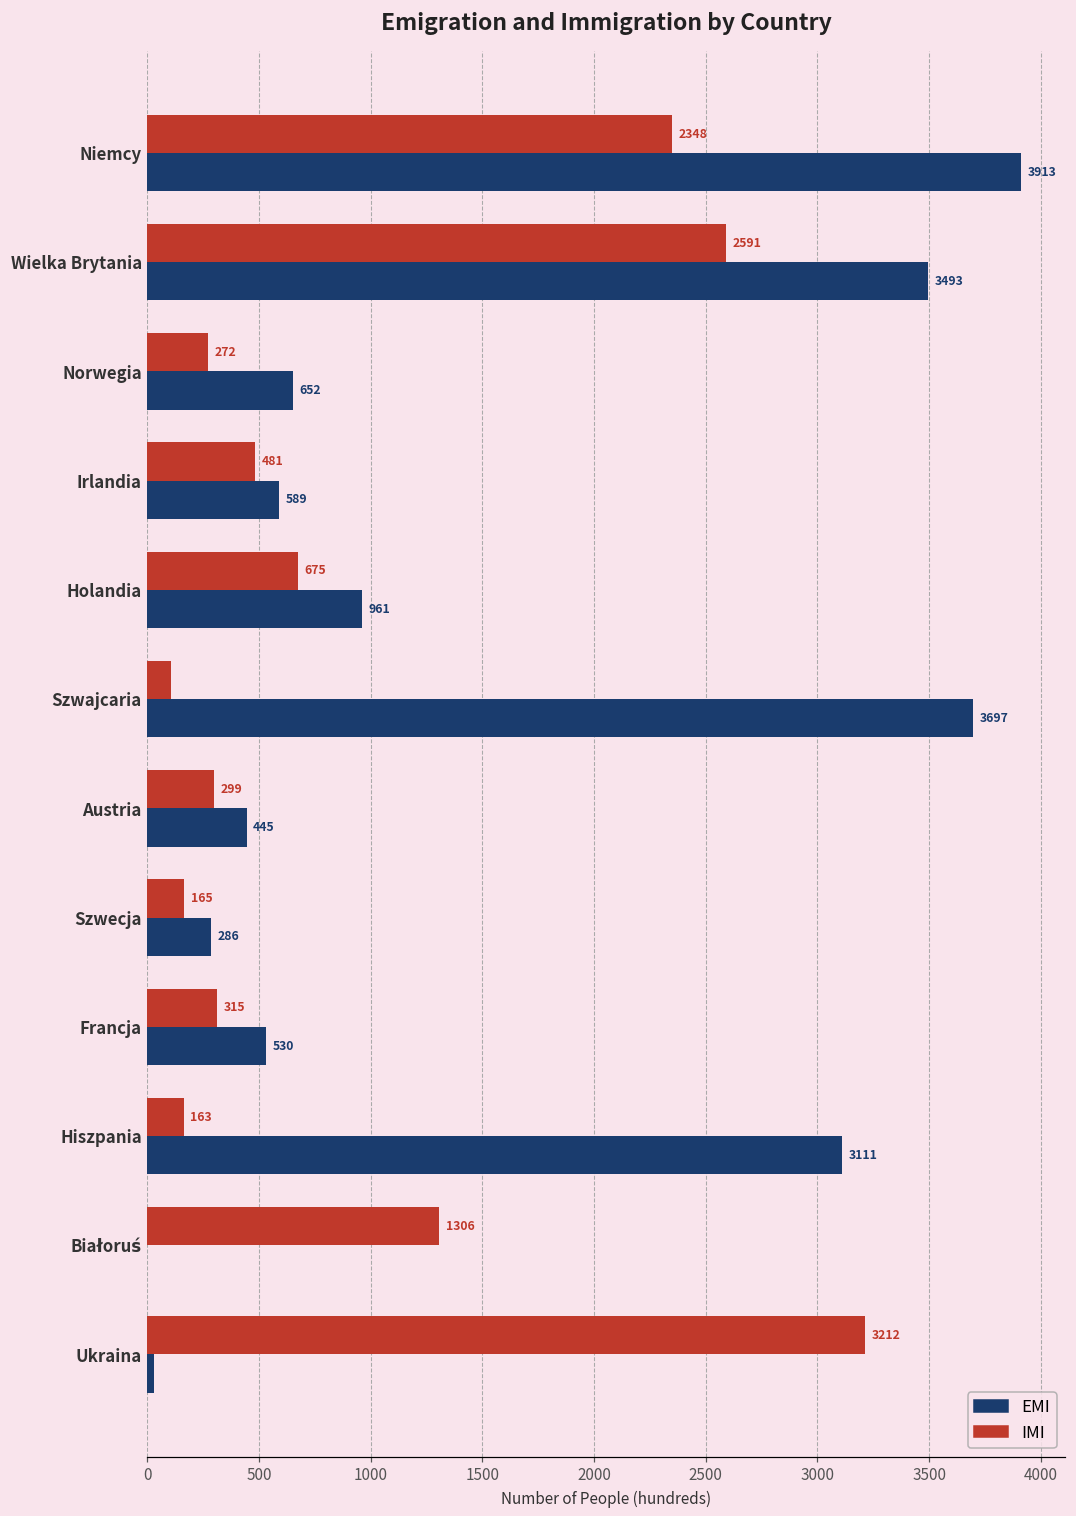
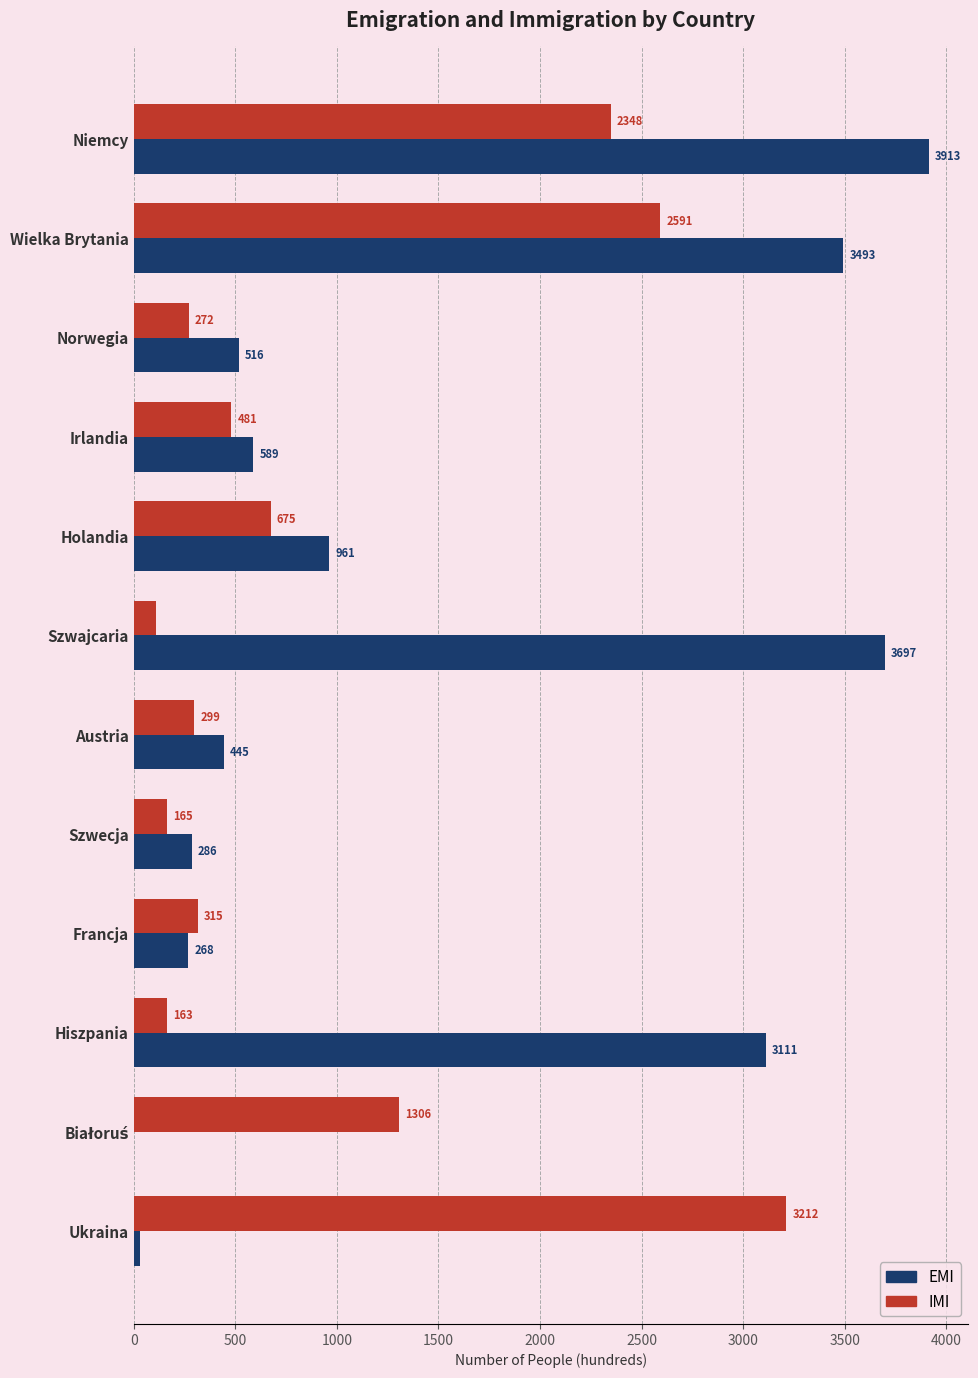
  {
    "EMI": {
      "Niemcy": 3913,
      "Wielka Brytania": 3493,
-     "Norwegia": 652,
+     "Norwegia": 516,
      "Irlandia": 589,
      "Holandia": 961,
      "Szwajcaria": 3697,
      "Austria": 445,
      "Szwecja": 286,
-     "Francja": 530,
+     "Francja": 268,
      "Hiszpania": 3111
    },
    "IMI": {
      "Niemcy": 2348,
      "Wielka Brytania": 2591,
      "Norwegia": 272,
      "Irlandia": 481,
      "Holandia": 675,
      "Austria": 299,
      "Szwecja": 165,
      "Francja": 315,
      "Hiszpania": 163,
      "Białoruś": 1306,
      "Ukraina": 3212
    }
  }
